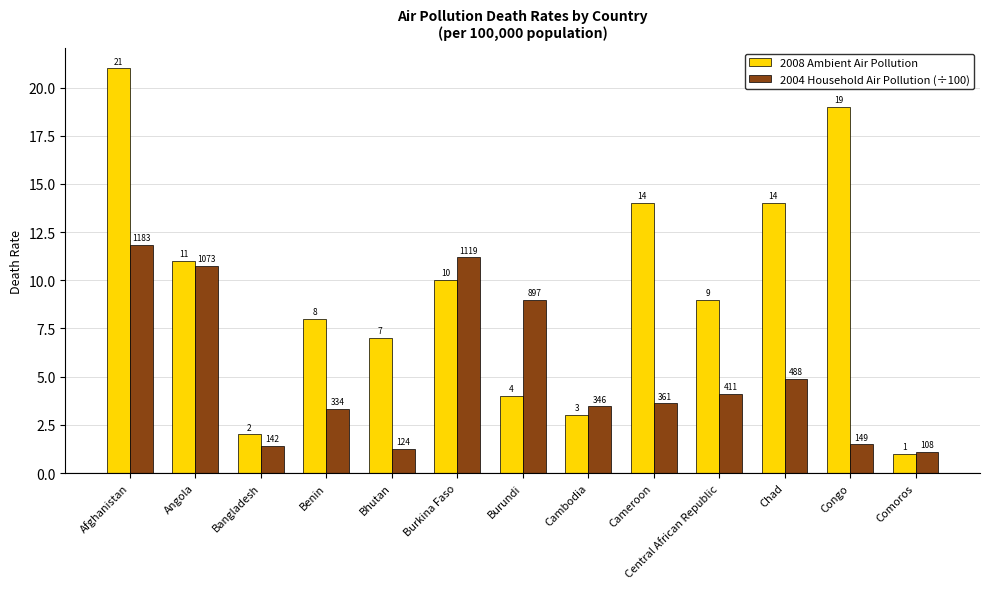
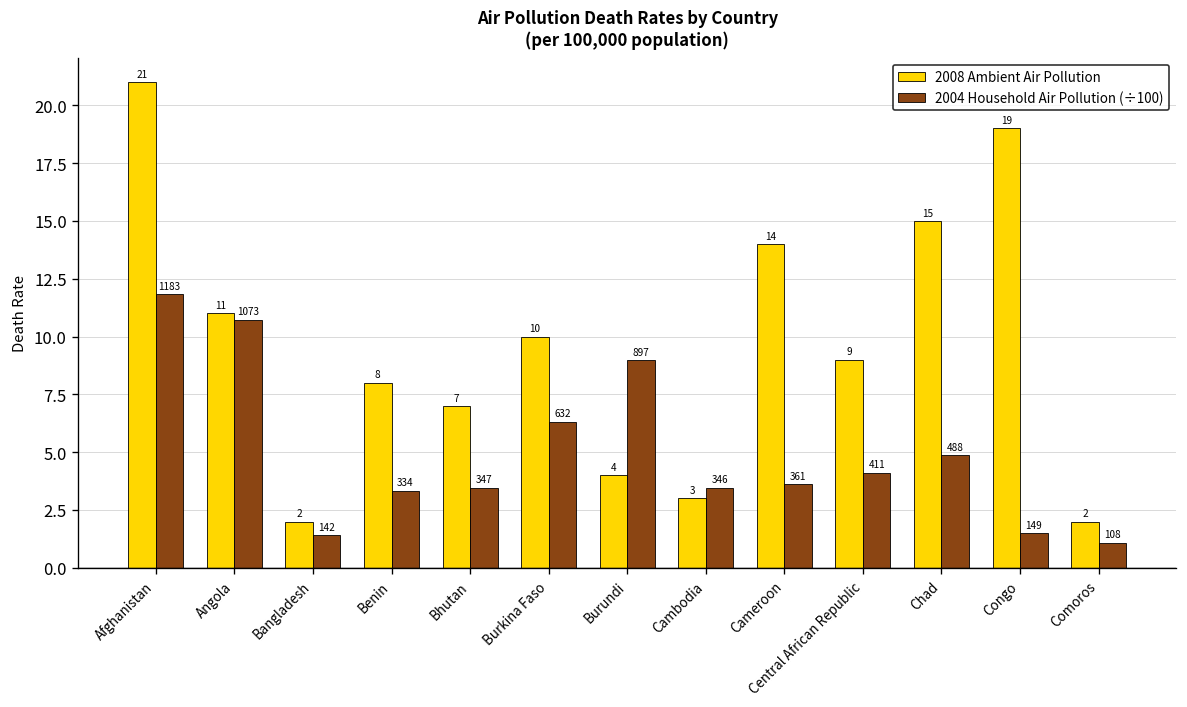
  {
    "2008 Ambient Air Pollution": {
      "Afghanistan": 21,
      "Angola": 11,
      "Bangladesh": 2,
      "Benin": 8,
      "Bhutan": 7,
      "Burkina Faso": 10,
      "Burundi": 4,
      "Cambodia": 3,
      "Cameroon": 14,
      "Central African Republic": 9,
-     "Chad": 14,
+     "Chad": 15,
      "Congo": 19,
-     "Comoros": 1
+     "Comoros": 2
    },
    "2004 Household Air Pollution (÷100)": {
-     "Bhutan": 124,
-     "Burkina Faso": 1119
+     "Bhutan": 347,
+     "Burkina Faso": 632
    }
  }
